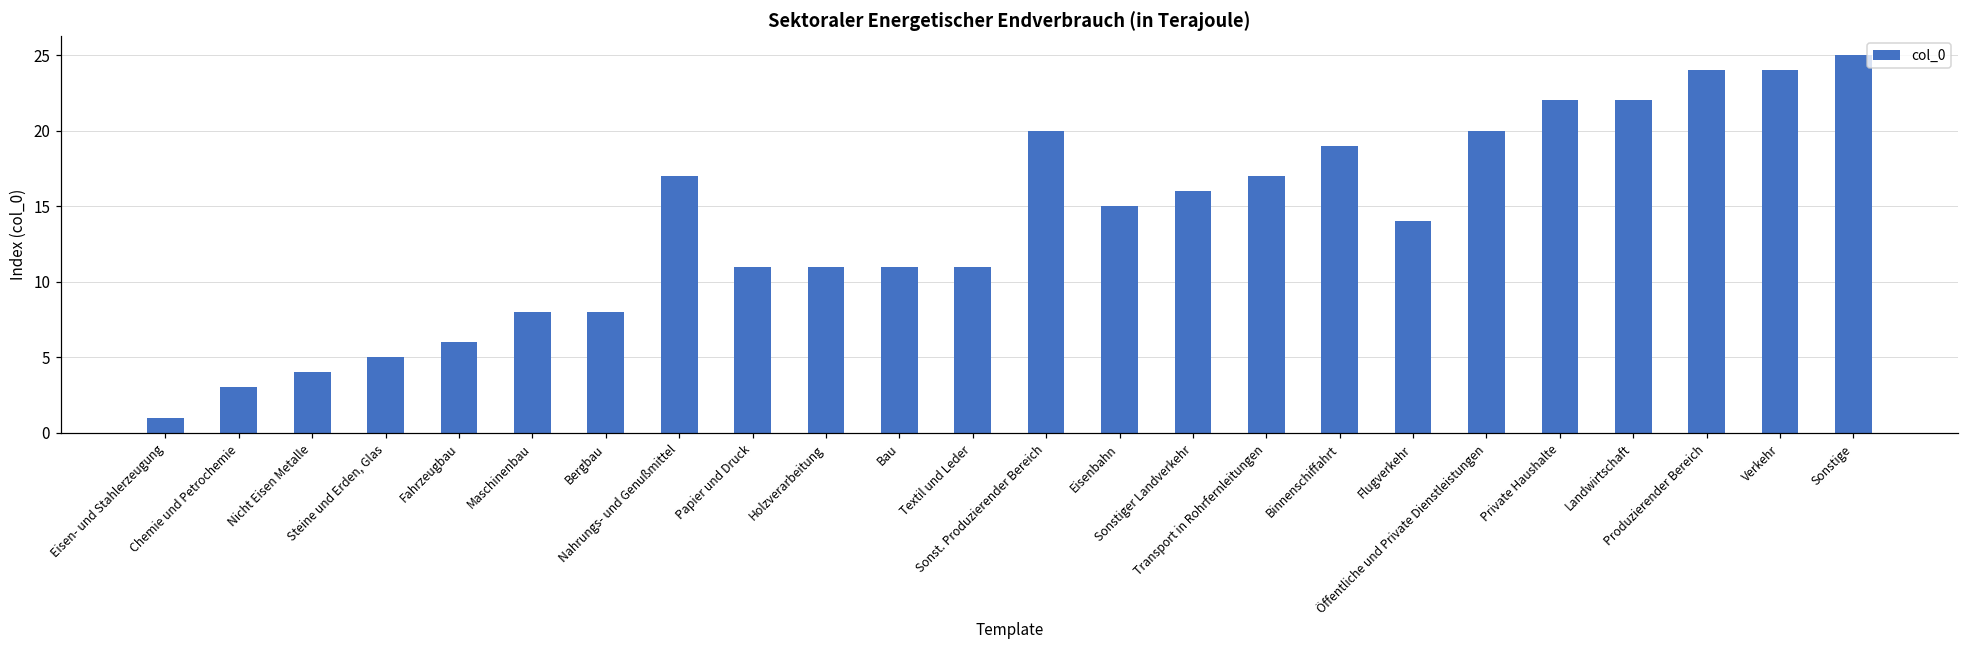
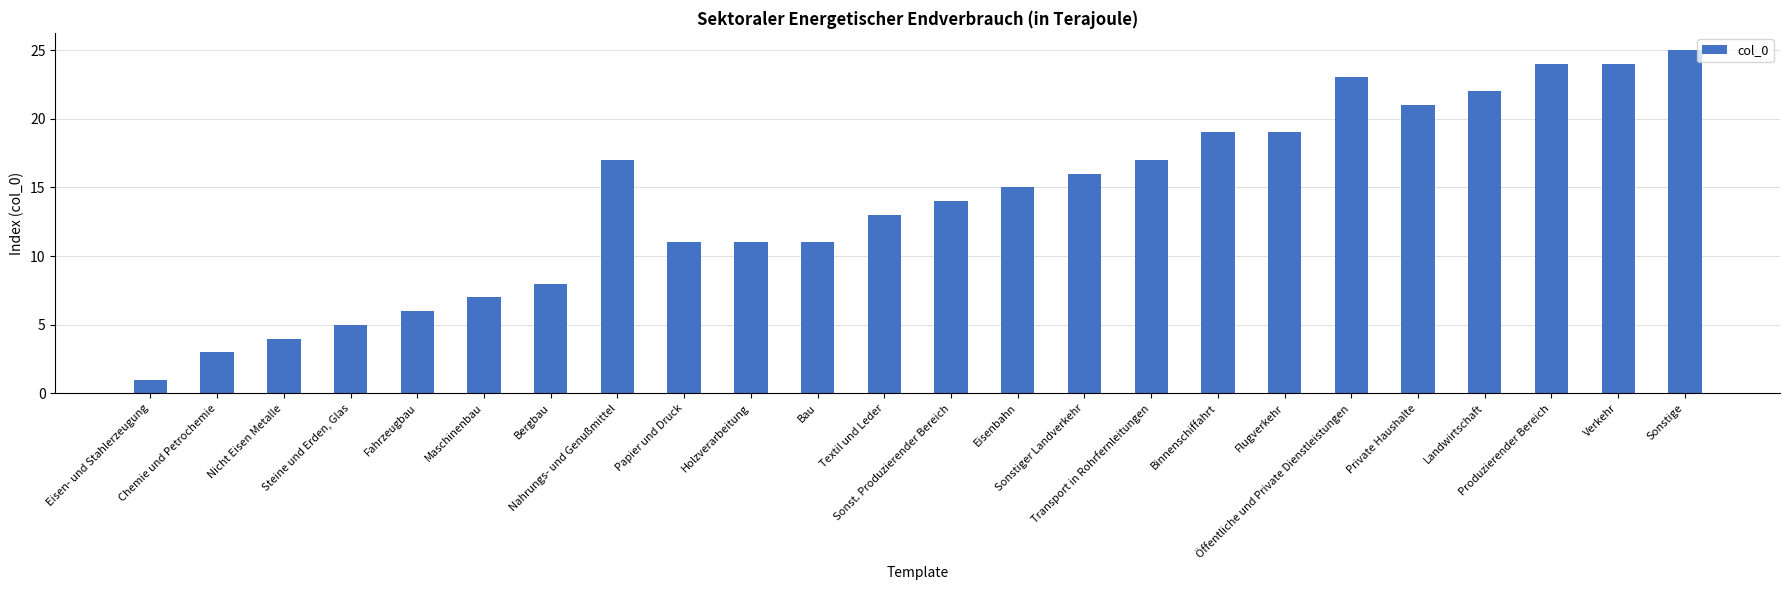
  {
    "Eisen- und Stahlerzeugung": 1,
    "Chemie und Petrochemie": 3,
    "Nicht Eisen Metalle": 4,
    "Steine und Erden, Glas": 5,
    "Fahrzeugbau": 6,
-   "Maschinenbau": 8,
+   "Maschinenbau": 7,
    "Bergbau": 8,
    "Nahrungs- und Genußmittel": 17,
    "Papier und Druck": 11,
    "Holzverarbeitung": 11,
    "Bau": 11,
-   "Textil und Leder": 11,
-   "Sonst. Produzierender Bereich": 20,
+   "Textil und Leder": 13,
+   "Sonst. Produzierender Bereich": 14,
    "Eisenbahn": 15,
    "Sonstiger Landverkehr": 16,
    "Transport in Rohrfernleitungen": 17,
    "Binnenschiffahrt": 19,
-   "Flugverkehr": 14,
-   "Öffentliche und Private Dienstleistungen": 20,
-   "Private Haushalte": 22,
+   "Flugverkehr": 19,
+   "Öffentliche und Private Dienstleistungen": 23,
+   "Private Haushalte": 21,
    "Landwirtschaft": 22,
    "Produzierender Bereich": 24,
    "Verkehr": 24,
    "Sonstige": 25
  }
